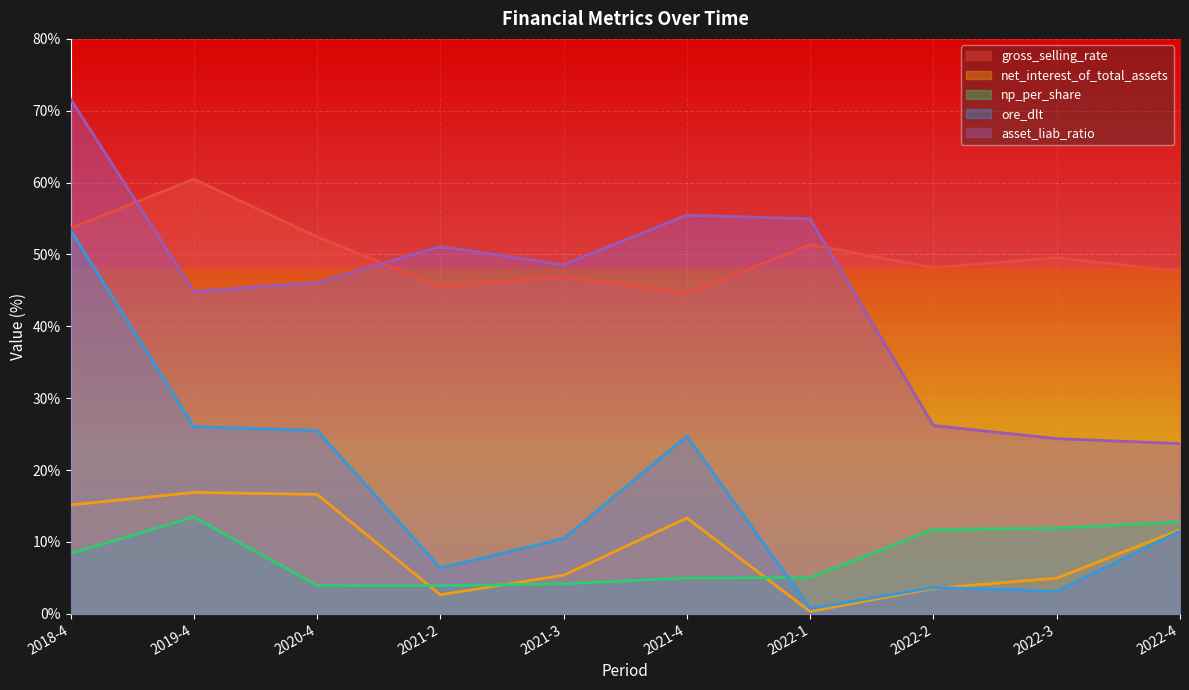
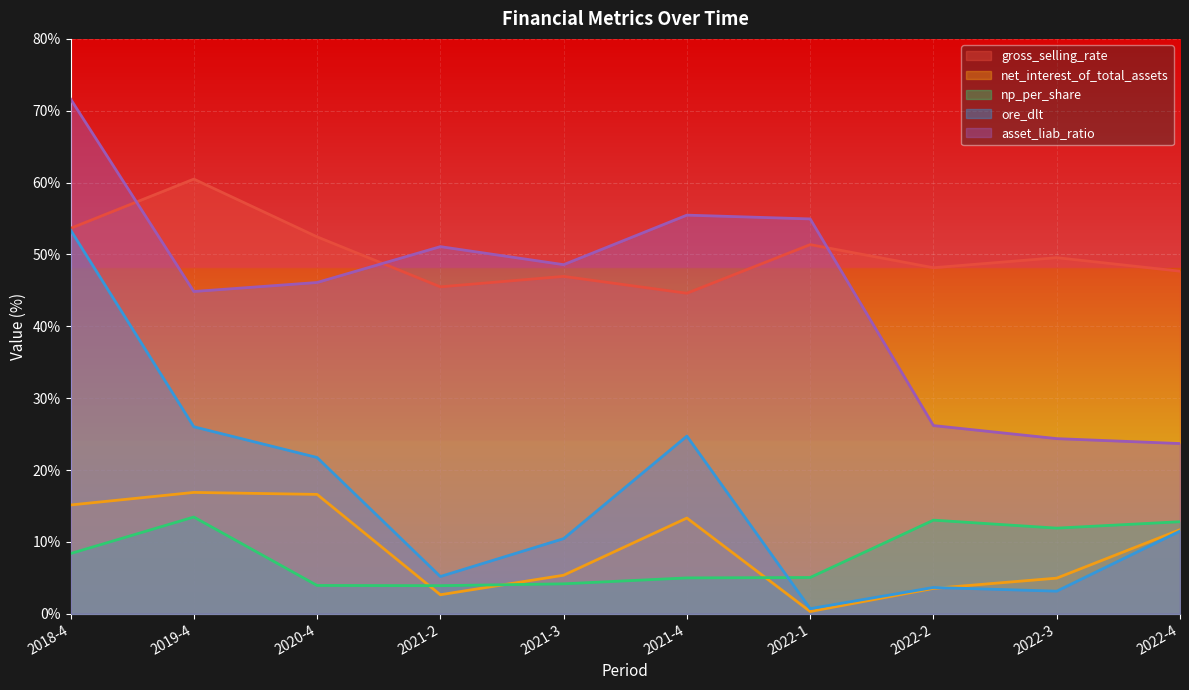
  {
    "np_per_share": {
      "2018-4": "8%",
      "2019-4": "13%",
      "2020-4": "4%",
      "2021-2": "4%",
      "2021-3": "4%",
      "2021-4": "5%",
      "2022-1": "5%",
-     "2022-2": "12%",
+     "2022-2": "13%",
      "2022-3": "12%",
      "2022-4": "13%"
    },
    "ore_dlt": {
      "2019-4": "26%",
-     "2020-4": "26%",
-     "2021-2": "6%",
+     "2020-4": "22%",
+     "2021-2": "5%",
      "2021-3": "10%",
      "2021-4": "25%",
      "2022-1": "1%",
      "2022-3": "3%"
    },
    "asset_liab_ratio": {
      "2018-4": "72%",
      "2019-4": "45%",
      "2020-4": "46%",
      "2021-2": "51%",
      "2021-3": "49%",
      "2021-4": "55%",
      "2022-1": "55%",
      "2022-2": "26%",
      "2022-3": "24%",
      "2022-4": "24%"
    }
  }
